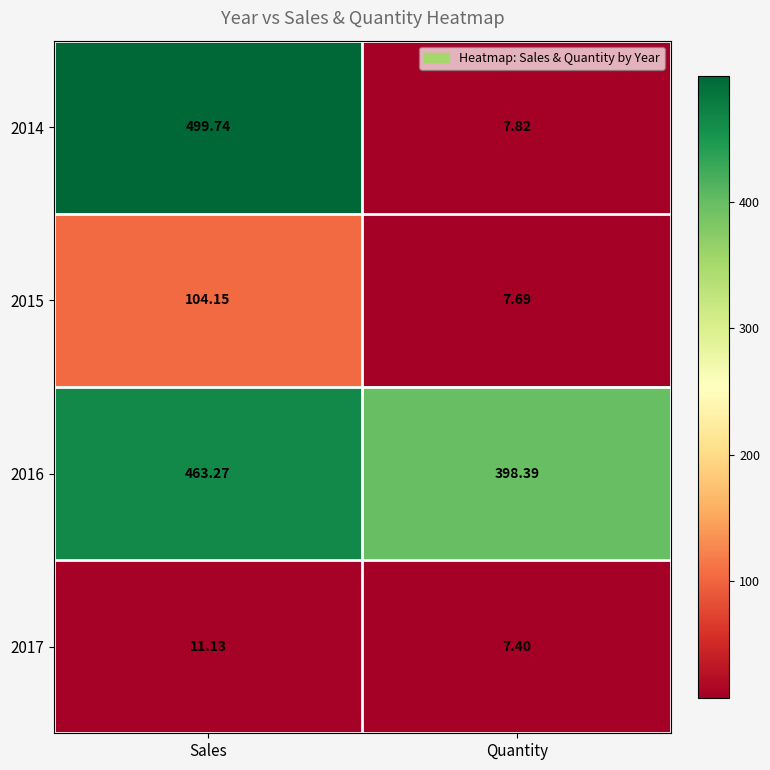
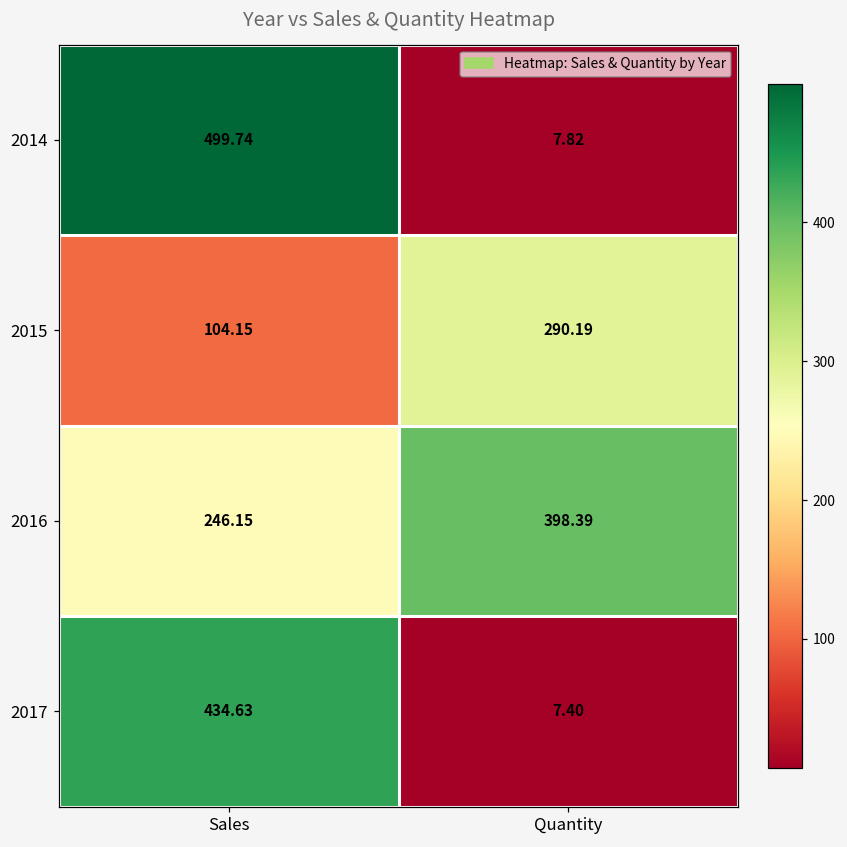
  {
    "2014": {
      "Sales": 499.74,
      "Quantity": 7.82
    },
    "2015": {
      "Sales": 104.15,
-     "Quantity": 7.69
+     "Quantity": 290.19
    },
    "2016": {
-     "Sales": 463.27,
+     "Sales": 246.15,
      "Quantity": 398.39
    },
    "2017": {
-     "Sales": 11.13,
+     "Sales": 434.63,
      "Quantity": 7.40
    }
  }
